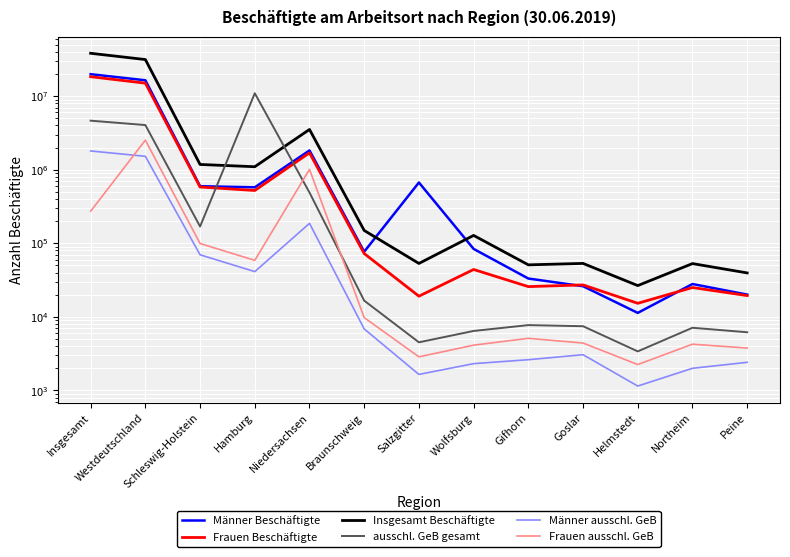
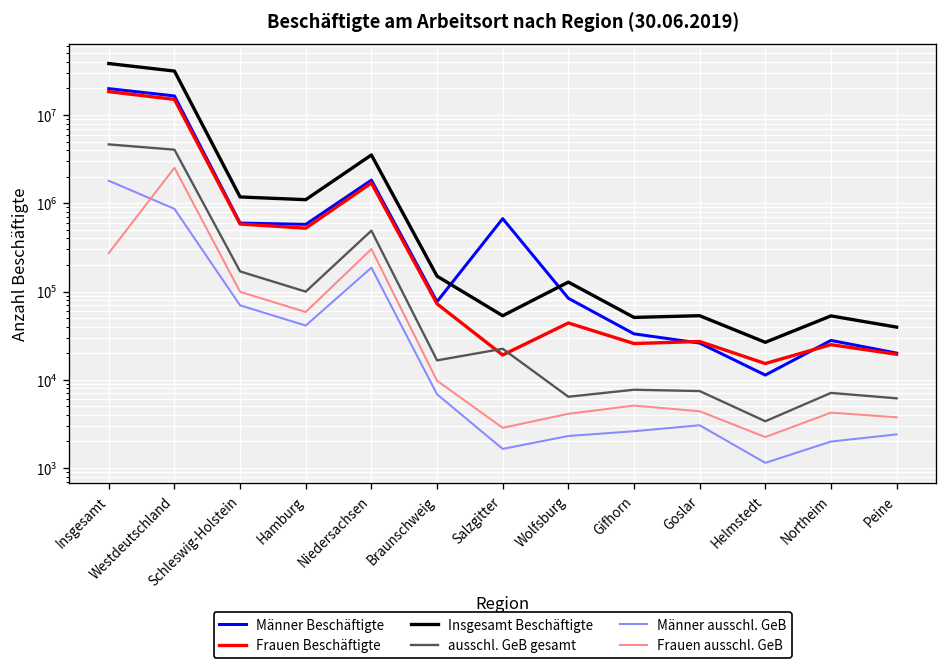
  {
    "Männer Beschäftigte": {
      "Westdeutschland": 16000000,
      "Hamburg": 600000,
      "Salzgitter": 700000,
      "Wolfsburg": 80000,
      "Gifhorn": 30000,
      "Helmstedt": 11000,
      "Northeim": 28000
    },
    "Frauen Beschäftigte": {
      "Westdeutschland": 15000000,
      "Hamburg": 500000,
      "Salzgitter": 19000,
      "Wolfsburg": 40000,
      "Gifhorn": 26000,
      "Helmstedt": 15000,
      "Northeim": 25000
    },
    "Insgesamt Beschäftigte": {
      "Insgesamt": 40000000,
      "Westdeutschland": 31000000,
      "Schleswig-Holstein": 1200000,
      "Hamburg": 1100000,
      "Niedersachsen": 4000000,
      "Braunschweig": 150000,
      "Salzgitter": 50000,
      "Wolfsburg": 130000,
      "Gifhorn": 50000,
      "Goslar": 50000,
      "Helmstedt": 27000,
      "Northeim": 50000,
      "Peine": 40000
    },
    "ausschl. GeB gesamt": {
      "Insgesamt": 5000000,
      "Westdeutschland": 4000000,
      "Schleswig-Holstein": 170000,
-     "Hamburg": 11000000,
+     "Hamburg": 100000,
      "Niedersachsen": 500000,
      "Braunschweig": 17000,
-     "Salzgitter": 5000,
+     "Salzgitter": 22000,
      "Wolfsburg": 6000,
      "Gifhorn": 8000,
      "Goslar": 7000,
      "Helmstedt": 3000,
      "Northeim": 7000,
      "Peine": 6000
    },
    "Männer ausschl. GeB": {
      "Insgesamt": 1800000,
-     "Westdeutschland": 1500000,
+     "Westdeutschland": 900000,
      "Schleswig-Holstein": 70000,
      "Hamburg": 40000,
      "Niedersachsen": 190000,
      "Braunschweig": 7000,
      "Salzgitter": 1600,
      "Wolfsburg": 2300,
      "Gifhorn": 2600,
      "Goslar": 3100,
      "Helmstedt": 1100,
      "Northeim": 2000,
      "Peine": 2400
    },
    "Frauen ausschl. GeB": {
      "Insgesamt": 270000,
      "Westdeutschland": 2500000,
      "Schleswig-Holstein": 100000,
      "Hamburg": 60000,
-     "Niedersachsen": 1000000,
+     "Niedersachsen": 300000,
      "Braunschweig": 10000,
      "Salzgitter": 2900,
      "Wolfsburg": 4000,
      "Gifhorn": 5000,
      "Goslar": 4000,
      "Helmstedt": 2200,
      "Northeim": 4000,
      "Peine": 4000
    }
  }
